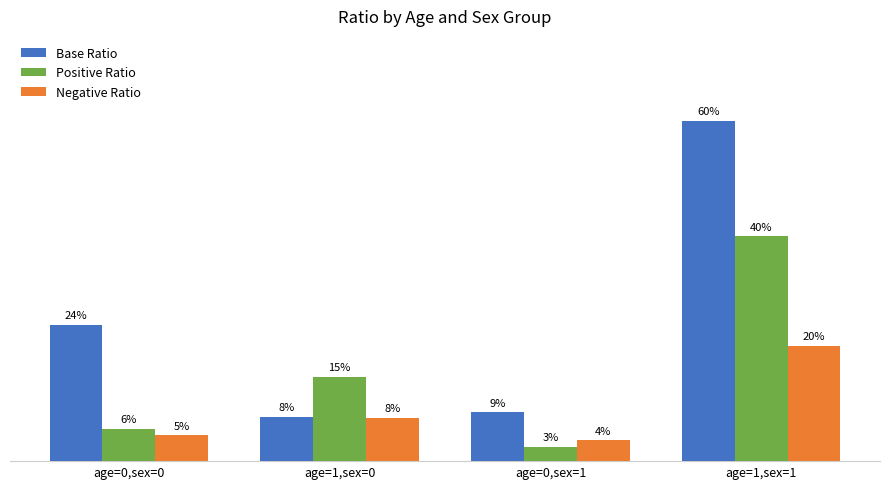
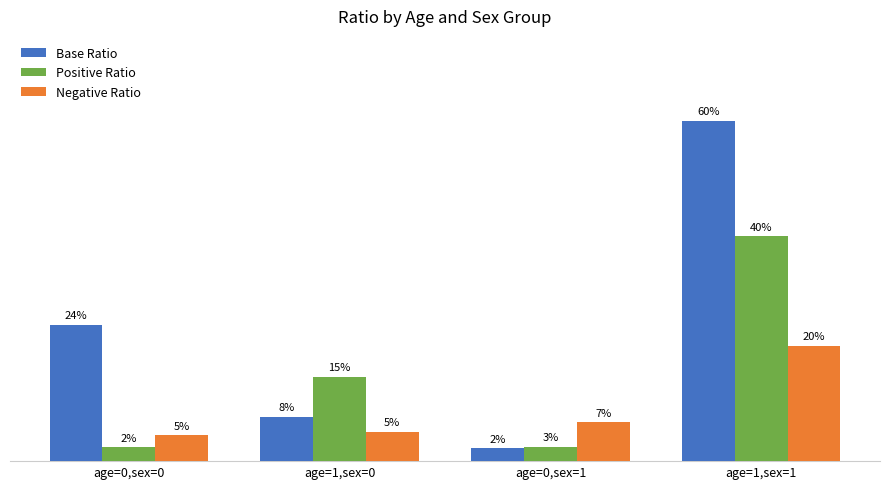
  {
    "Base Ratio": {
      "age=0,sex=0": "24%",
      "age=1,sex=0": "8%",
-     "age=0,sex=1": "9%",
+     "age=0,sex=1": "2%",
      "age=1,sex=1": "60%"
    },
    "Positive Ratio": {
-     "age=0,sex=0": "6%",
+     "age=0,sex=0": "2%",
      "age=1,sex=0": "15%",
      "age=0,sex=1": "3%",
      "age=1,sex=1": "40%"
    },
    "Negative Ratio": {
      "age=0,sex=0": "5%",
-     "age=1,sex=0": "8%",
-     "age=0,sex=1": "4%",
+     "age=1,sex=0": "5%",
+     "age=0,sex=1": "7%",
      "age=1,sex=1": "20%"
    }
  }
